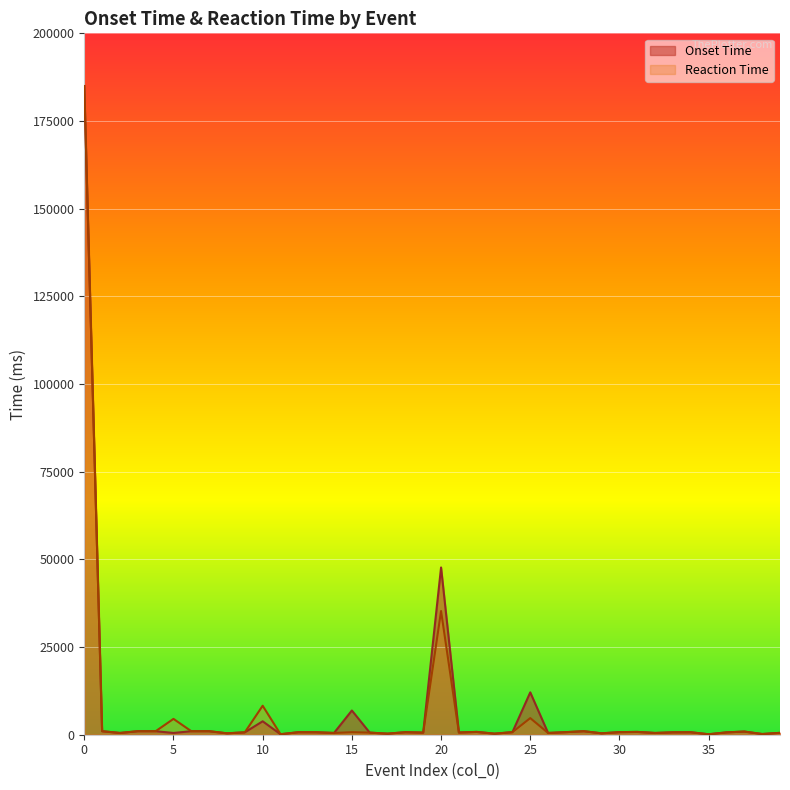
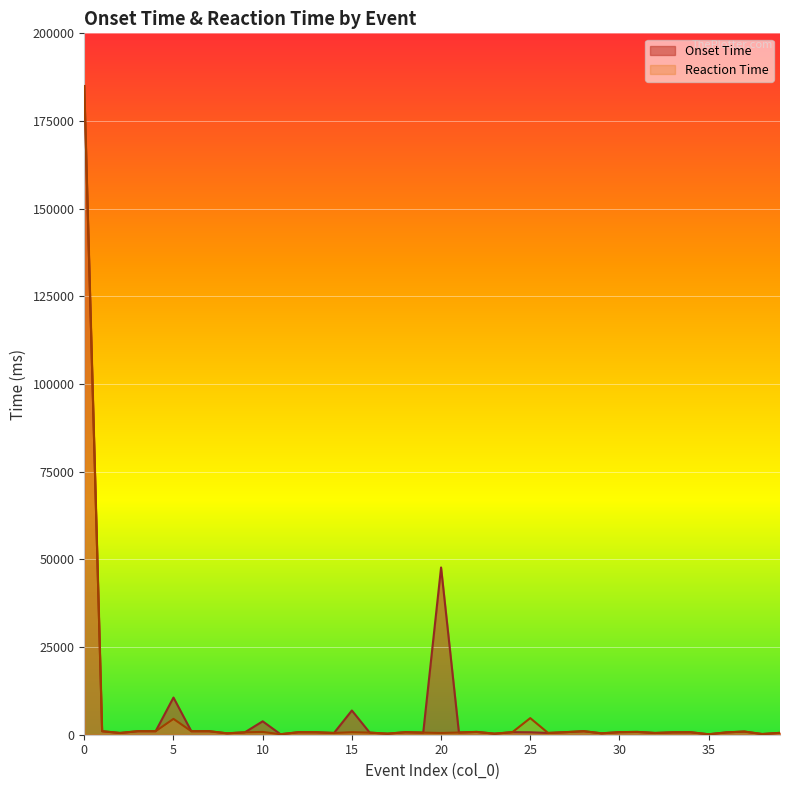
  {
    "Onset Time": {
-     "5": 1000,
+     "5": 11000,
      "10": 4000,
      "15": 7000,
      "20": 48000,
-     "25": 12000
+     "25": 1000
    },
    "Reaction Time": {
      "5": 5000,
-     "10": 8000,
+     "10": 1000,
      "15": 1000,
-     "20": 35000,
+     "20": 1000,
      "25": 5000
    }
  }
